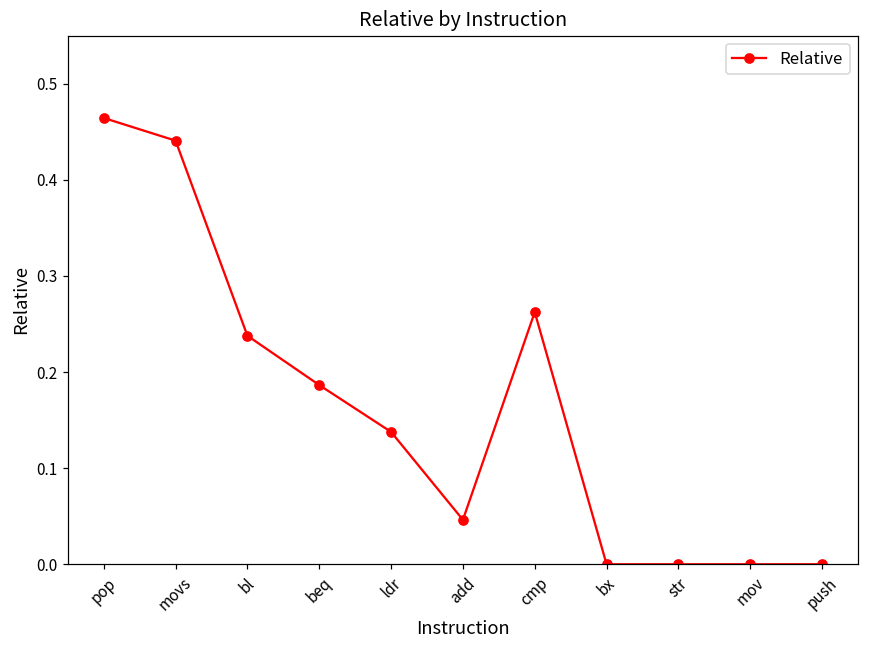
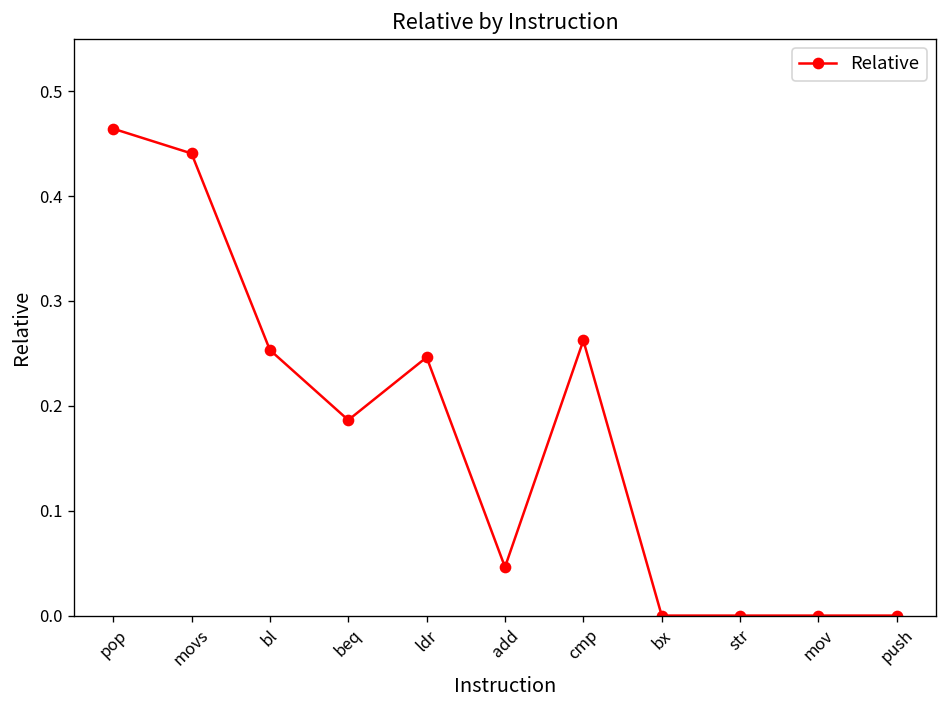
  {
    "pop": 0.46,
    "movs": 0.44,
-   "bl": 0.24,
+   "bl": 0.25,
    "beq": 0.19,
-   "ldr": 0.14,
+   "ldr": 0.25,
    "add": 0.05,
    "cmp": 0.26,
    "bx": 0.00,
    "str": 0.00,
    "mov": 0.00,
    "push": 0.00
  }
